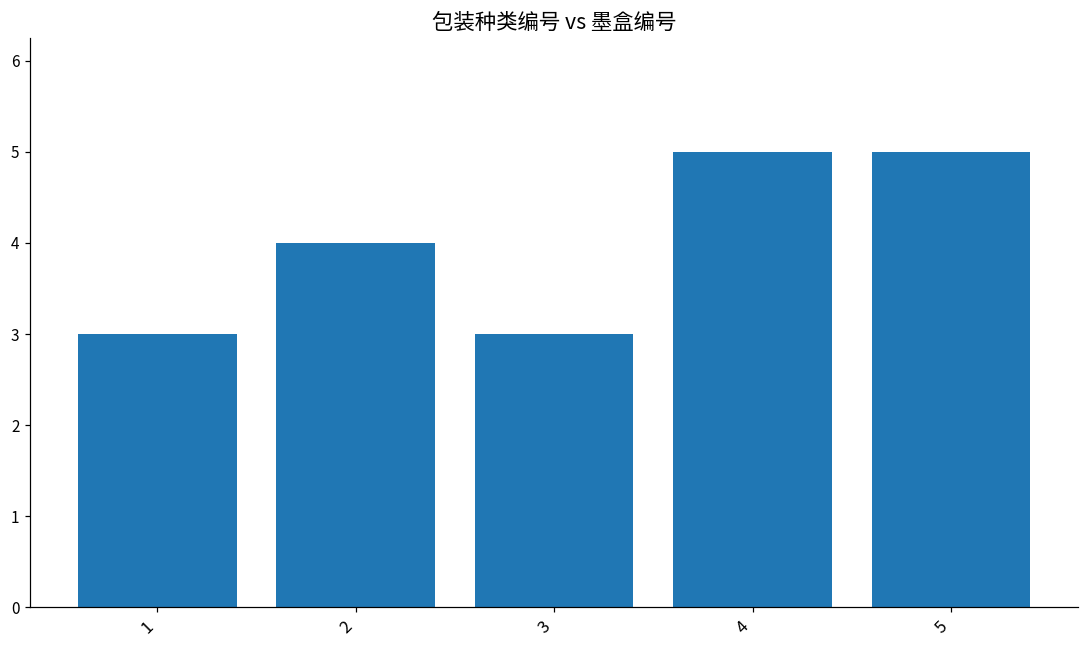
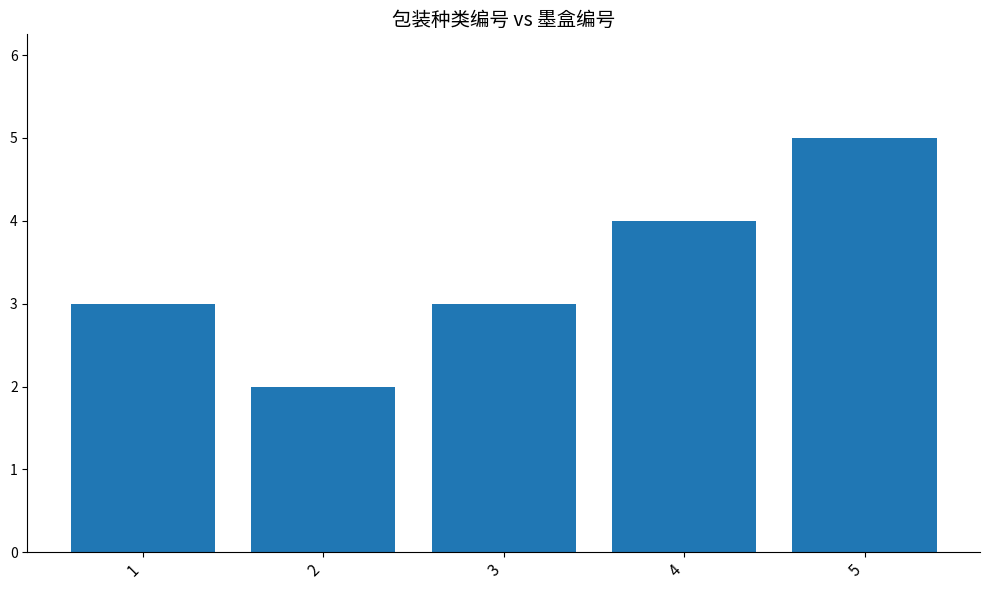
  {
    "1": 3,
-   "2": 4,
+   "2": 2,
    "3": 3,
-   "4": 5,
+   "4": 4,
    "5": 5
  }
